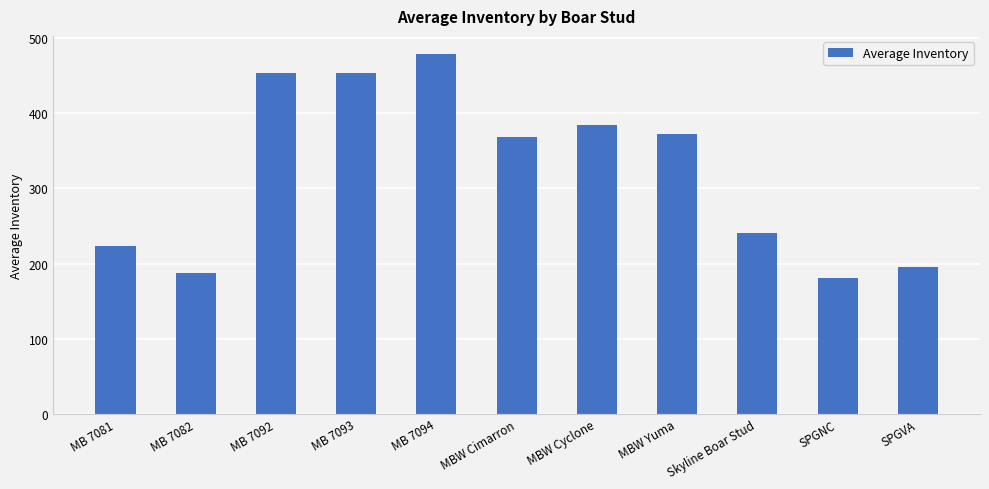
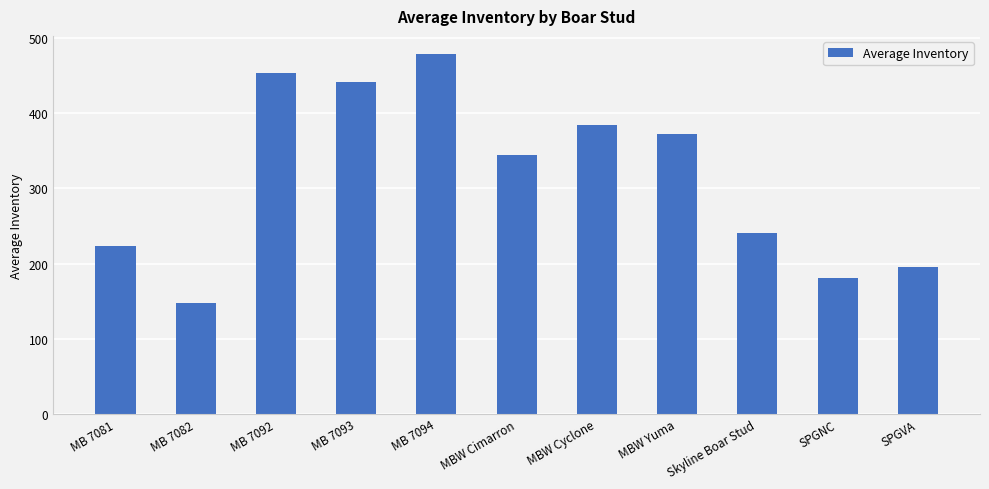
  {
    "MB 7081": 220,
-   "MB 7082": 190,
+   "MB 7082": 150,
    "MB 7092": 450,
-   "MB 7093": 450,
+   "MB 7093": 440,
    "MB 7094": 480,
-   "MBW Cimarron": 370,
+   "MBW Cimarron": 340,
    "MBW Cyclone": 380,
    "MBW Yuma": 370,
    "Skyline Boar Stud": 240,
    "SPGNC": 180,
    "SPGVA": 200
  }
